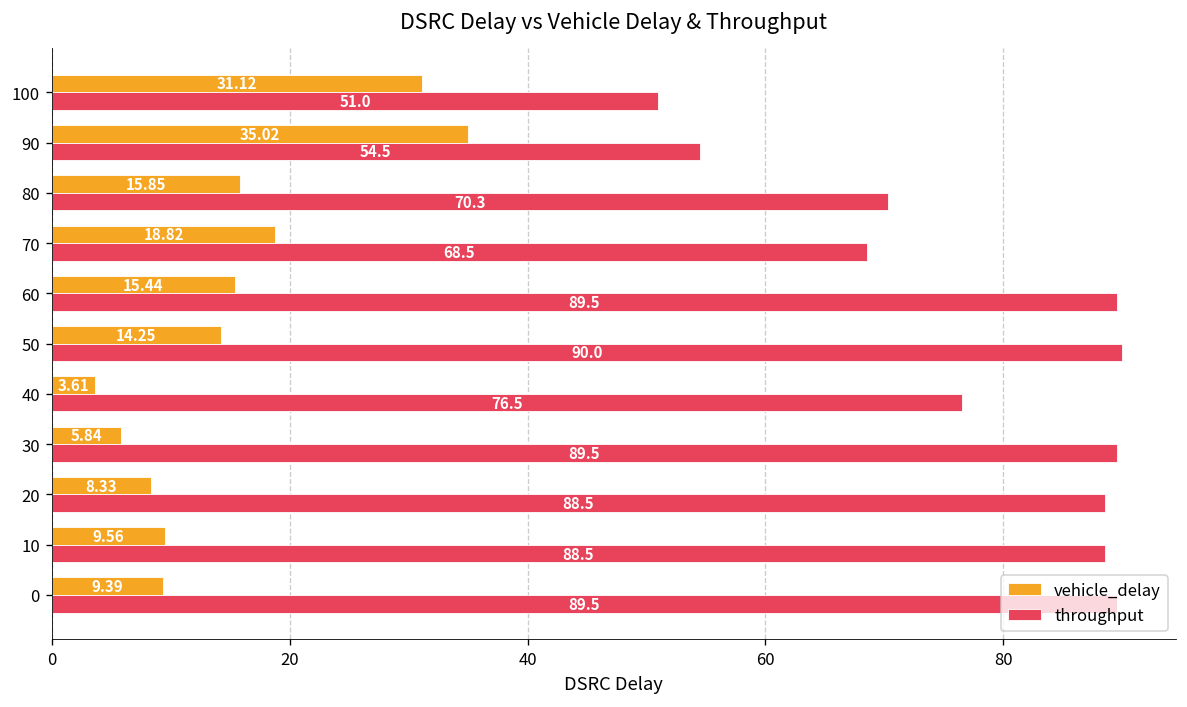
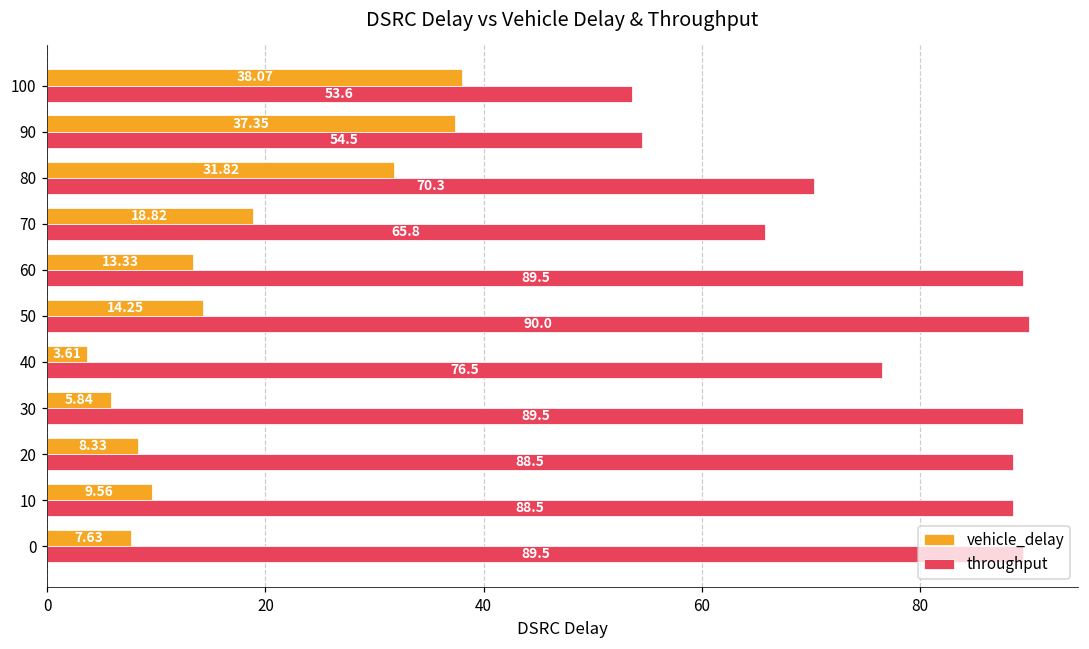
  {
    "vehicle_delay": {
-     "100": 31.12,
-     "90": 35.02,
-     "80": 15.85,
+     "100": 38.07,
+     "90": 37.35,
+     "80": 31.82,
      "70": 18.82,
-     "60": 15.44,
+     "60": 13.33,
      "50": 14.25,
      "40": 3.61,
      "30": 5.84,
      "20": 8.33,
      "10": 9.56,
-     "0": 9.39
+     "0": 7.63
    },
    "throughput": {
-     "100": 51.0,
+     "100": 53.6,
      "90": 54.5,
      "80": 70.3,
-     "70": 68.5,
+     "70": 65.8,
      "60": 89.5,
      "50": 90.0,
      "40": 76.5,
      "30": 89.5,
      "20": 88.5,
      "10": 88.5
    }
  }
